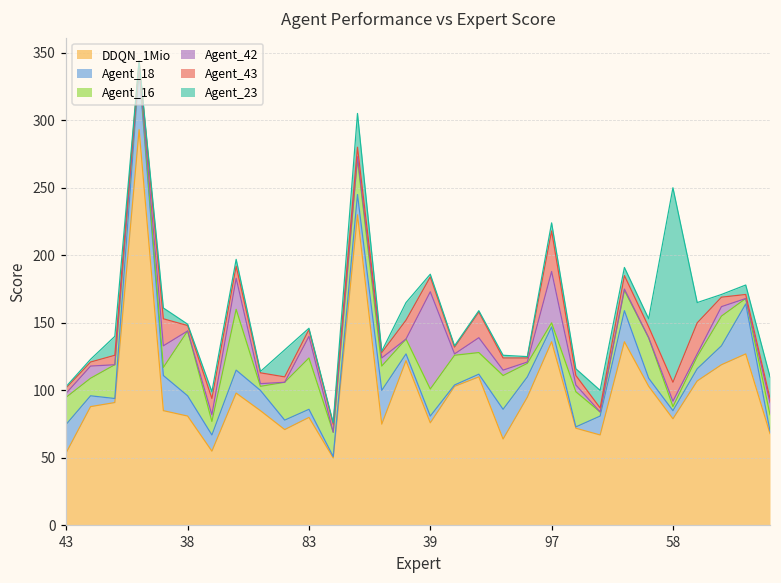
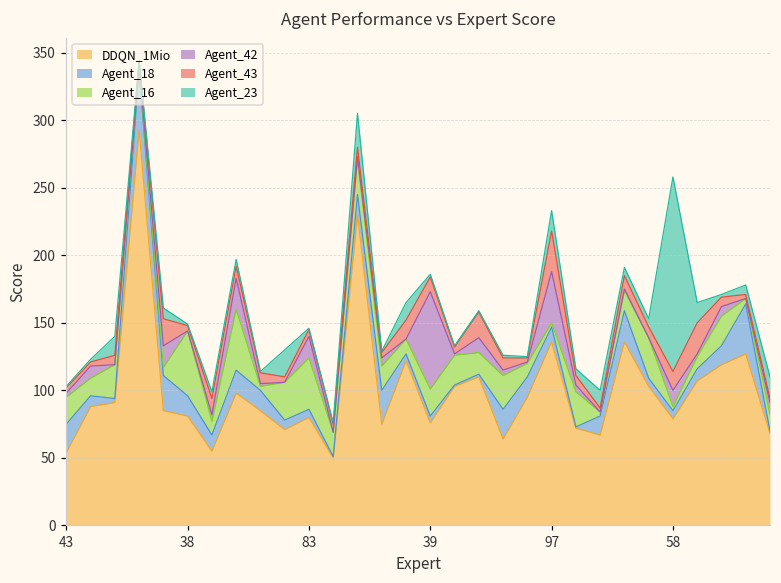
  {
    "DDQN_1Mio": {
      "43": 54,
      "38": 81,
      "83": 80,
      "39": 76,
      "97": 136,
      "58": 79
    },
    "Agent_18": {
      "43": 21,
      "38": 15,
      "83": 6,
      "39": 5,
      "97": 11,
      "58": 6
    },
    "Agent_16": {
      "43": 20,
      "83": 38,
      "39": 20,
      "97": 3,
      "58": 3
    },
    "Agent_42": {
      "43": 3,
      "83": 16,
      "39": 72,
      "97": 38,
-     "58": 4
+     "58": 12
    },
    "Agent_43": {
      "97": 30,
      "58": 14
    },
    "Agent_23": {
-     "97": 6,
+     "97": 15,
      "58": 144
    }
  }
